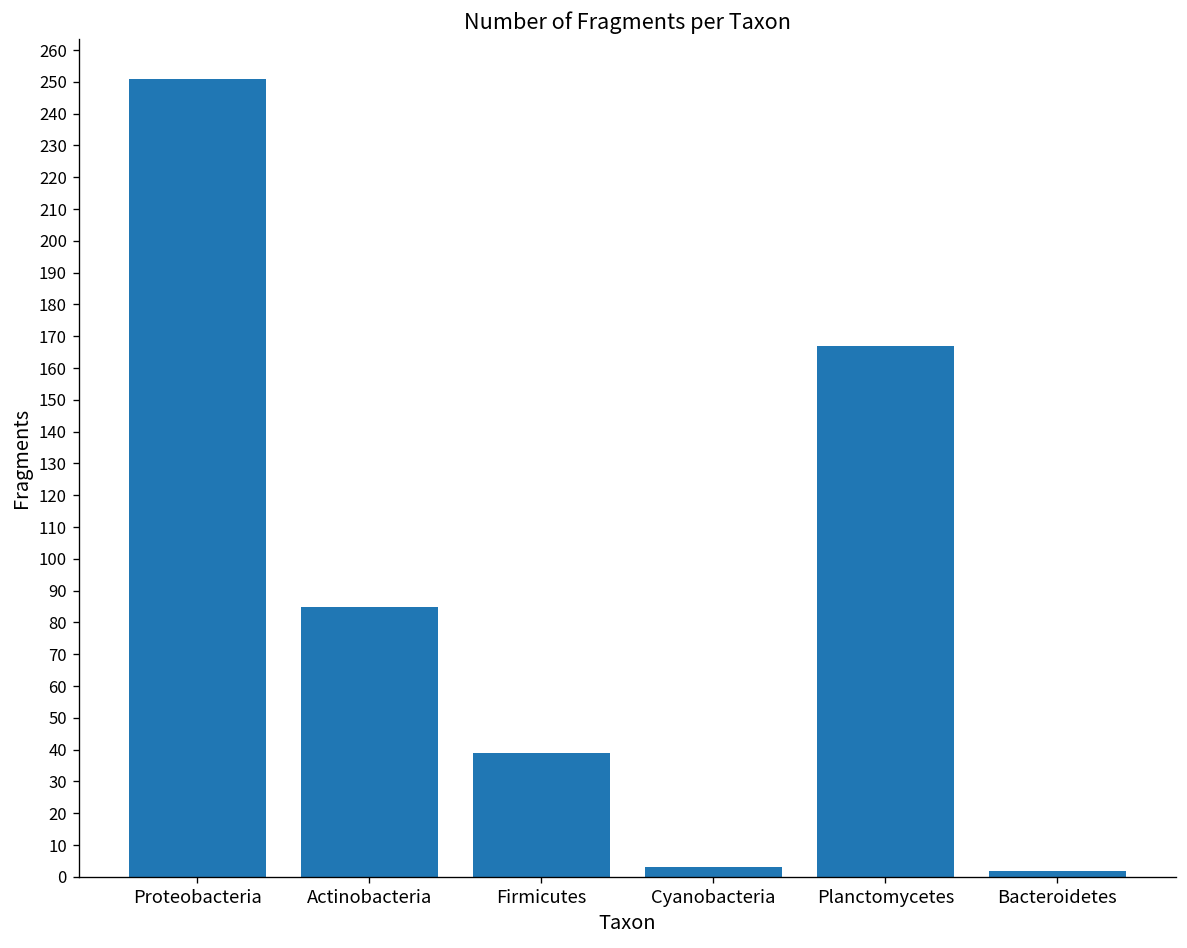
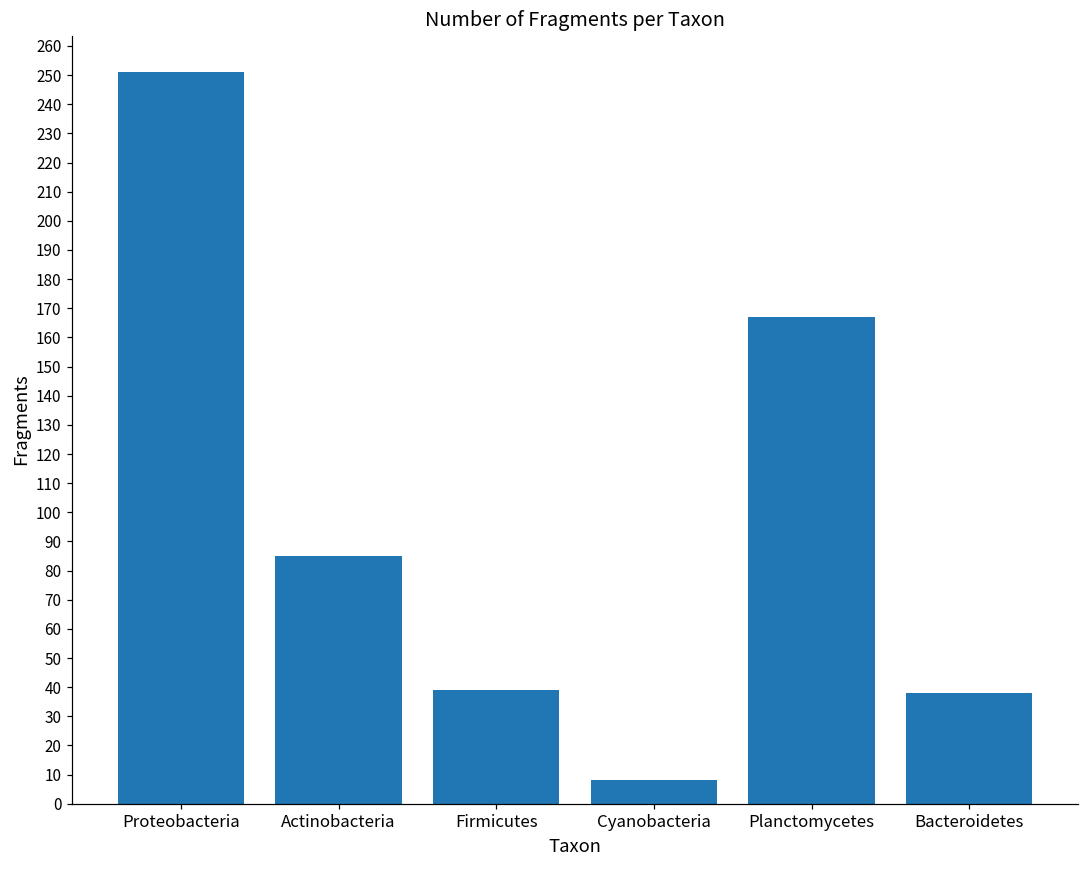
  {
    "Proteobacteria": 251,
    "Actinobacteria": 85,
    "Firmicutes": 39,
-   "Cyanobacteria": 3,
+   "Cyanobacteria": 8,
    "Planctomycetes": 167,
-   "Bacteroidetes": 2
+   "Bacteroidetes": 38
  }
